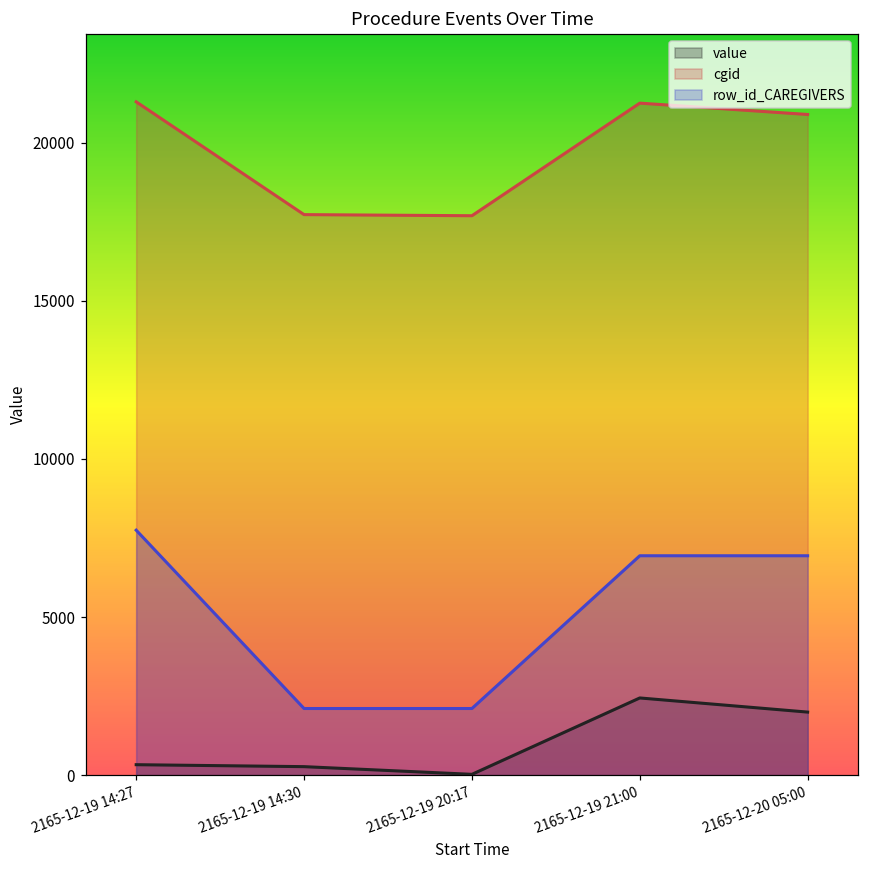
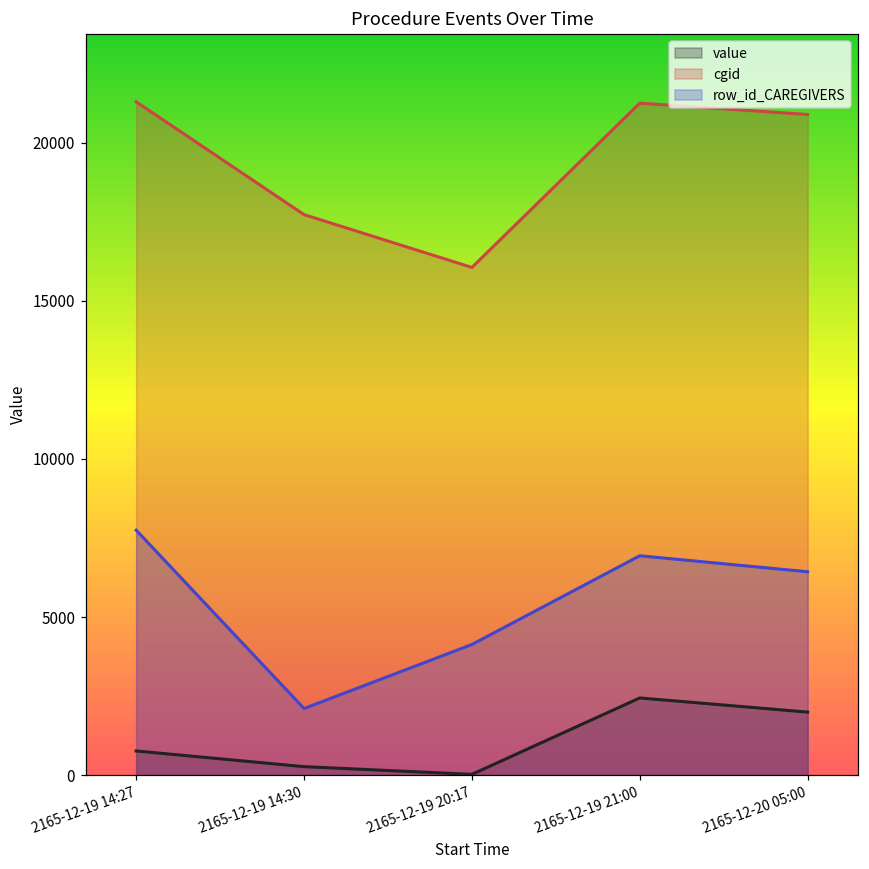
  {
    "value": {
-     "2165-12-19 14:27": 300,
+     "2165-12-19 14:27": 800,
      "2165-12-19 14:30": 300,
      "2165-12-19 20:17": 0,
      "2165-12-19 21:00": 2400,
      "2165-12-20 05:00": 2000
    },
    "cgid": {
      "2165-12-19 14:27": 21300,
      "2165-12-19 14:30": 17700,
-     "2165-12-19 20:17": 17700,
+     "2165-12-19 20:17": 16100,
      "2165-12-19 21:00": 21200,
      "2165-12-20 05:00": 20900
    },
    "row_id_CAREGIVERS": {
      "2165-12-19 14:27": 7700,
      "2165-12-19 14:30": 2100,
-     "2165-12-19 20:17": 2100,
+     "2165-12-19 20:17": 4100,
      "2165-12-19 21:00": 6900,
-     "2165-12-20 05:00": 6900
+     "2165-12-20 05:00": 6400
    }
  }
